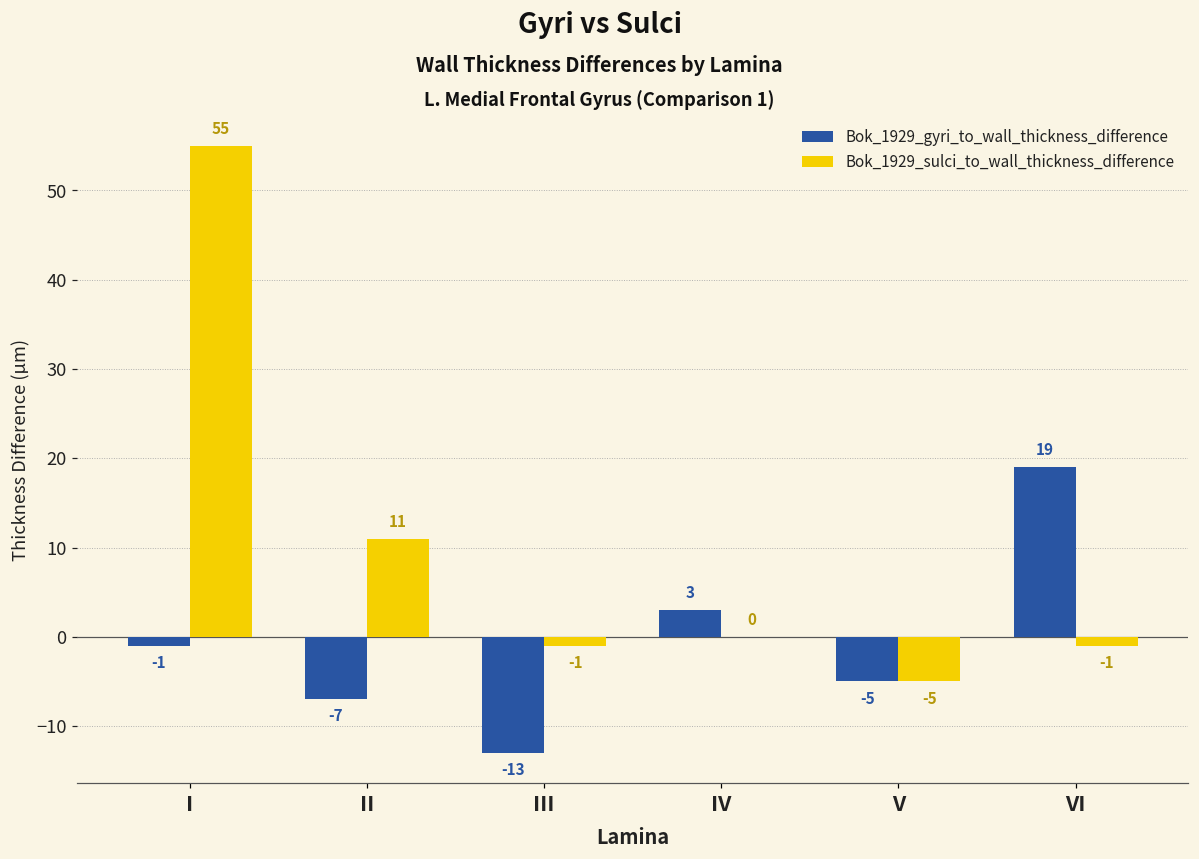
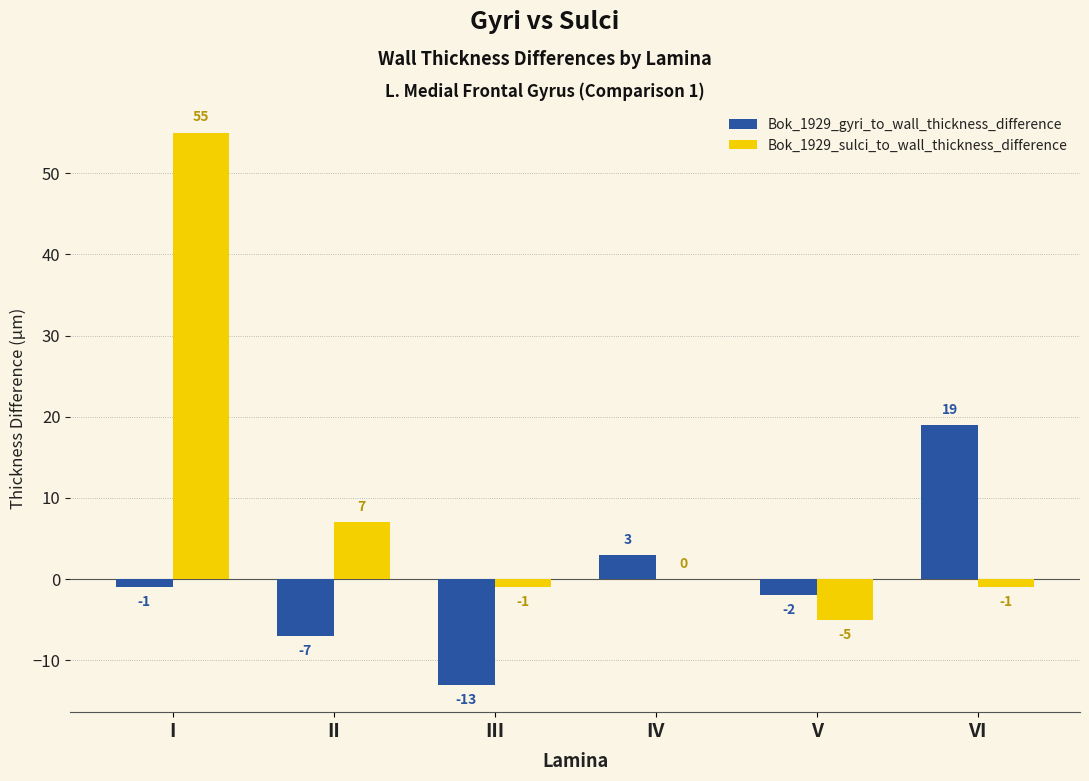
  {
    "Bok_1929_gyri_to_wall_thickness_difference": {
      "I": -1,
      "II": -7,
      "III": -13,
      "IV": 3,
-     "V": -5,
+     "V": -2,
      "VI": 19
    },
    "Bok_1929_sulci_to_wall_thickness_difference": {
      "I": 55,
-     "II": 11,
+     "II": 7,
      "III": -1,
      "IV": 0,
      "V": -5,
      "VI": -1
    }
  }
